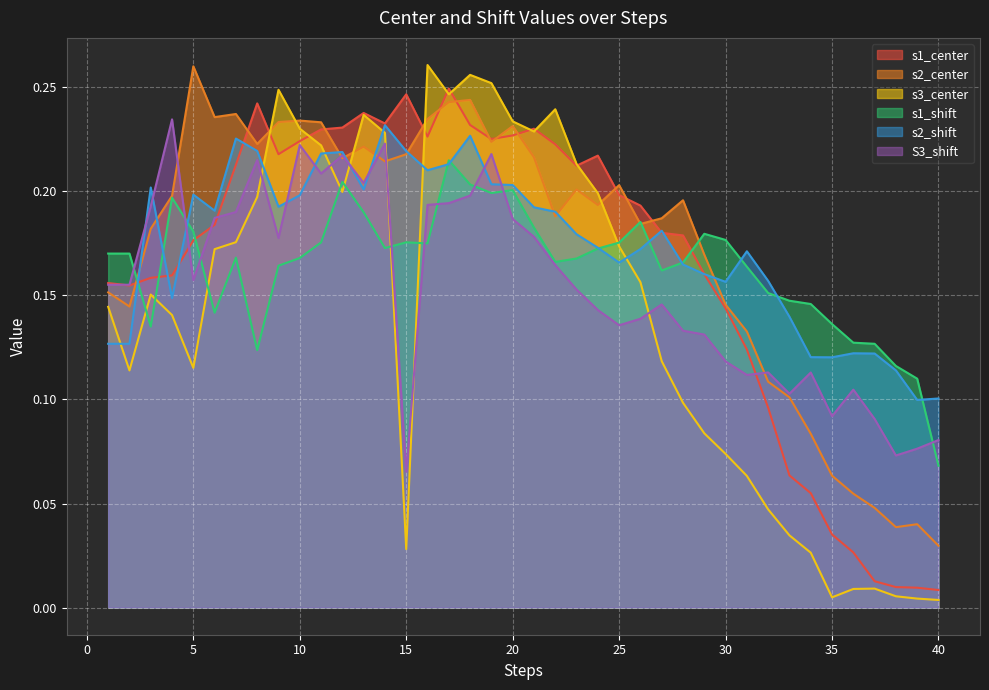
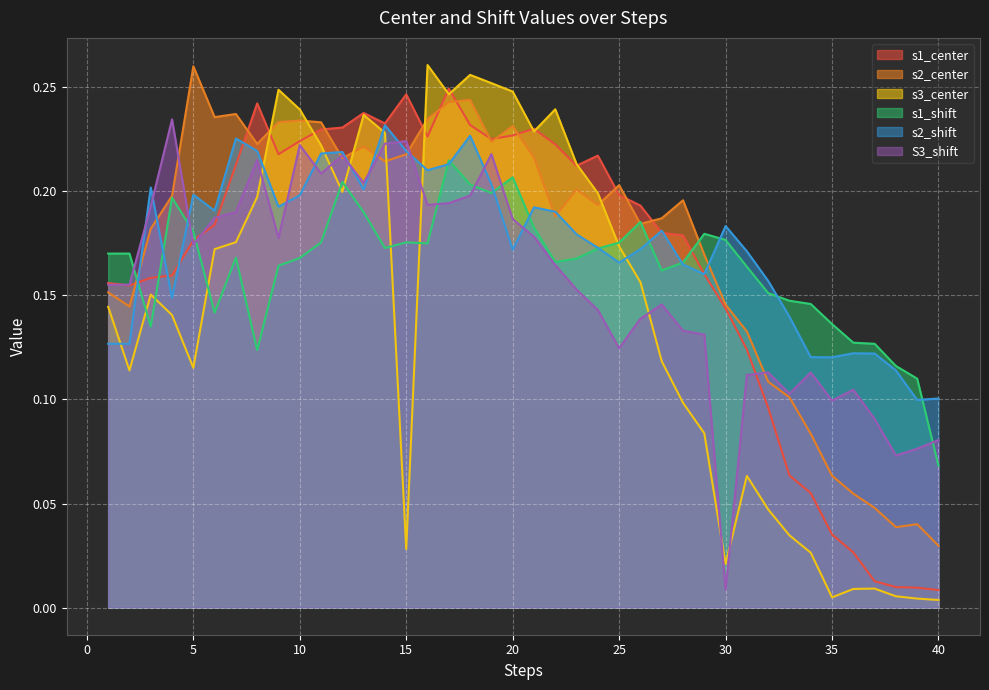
  {
    "s3_center": {
      "5": 0.115,
-     "10": 0.230,
+     "10": 0.239,
      "15": 0.028,
-     "20": 0.234,
+     "20": 0.248,
      "25": 0.174,
-     "30": 0.074,
+     "30": 0.021,
      "35": 0.005,
      "40": 0.004
    },
    "s1_shift": {
      "5": 0.181,
      "10": 0.168,
      "15": 0.176,
-     "20": 0.201,
+     "20": 0.207,
      "25": 0.175,
      "30": 0.177,
      "35": 0.136,
      "40": 0.068
    },
    "s2_shift": {
      "5": 0.198,
      "10": 0.198,
      "15": 0.219,
-     "20": 0.203,
+     "20": 0.172,
      "25": 0.166,
-     "30": 0.157,
+     "30": 0.183,
      "35": 0.120,
      "40": 0.100
    },
    "S3_shift": {
-     "5": 0.157,
+     "5": 0.174,
      "10": 0.222,
-     "15": 0.065,
+     "15": 0.224,
      "20": 0.187,
-     "25": 0.136,
-     "30": 0.118,
-     "35": 0.092,
+     "25": 0.125,
+     "30": 0.009,
+     "35": 0.099,
      "40": 0.081
    }
  }
